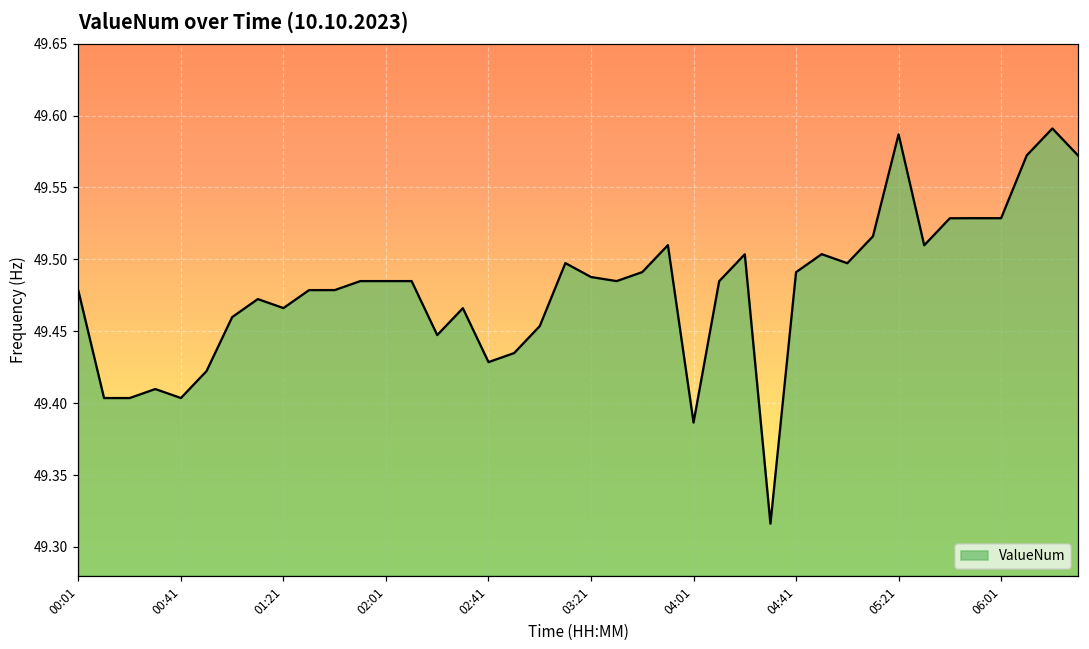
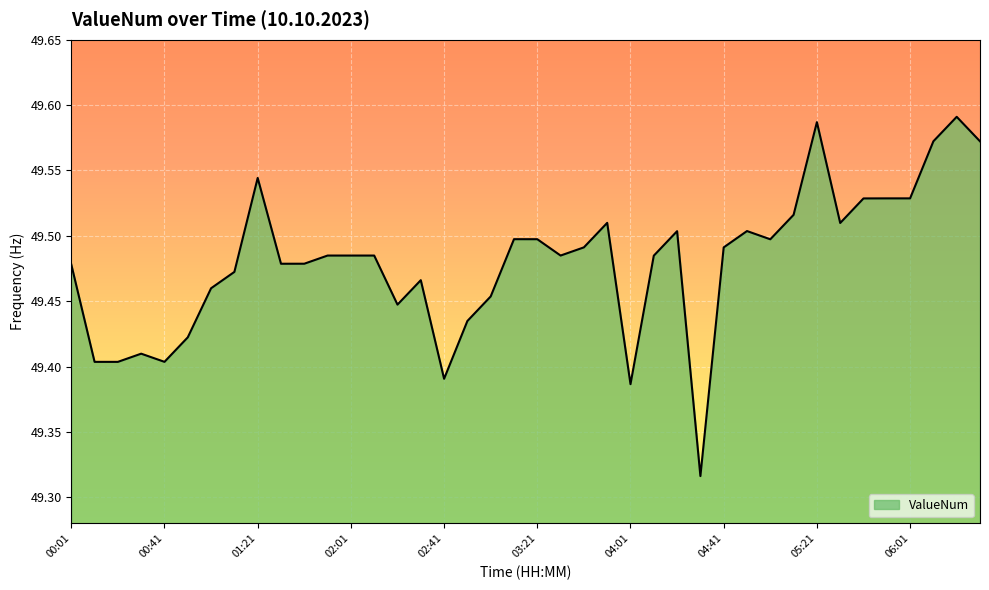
  {
    "00:01": 49.478,
    "00:41": 49.404,
-   "01:21": 49.466,
+   "01:21": 49.544,
    "02:01": 49.485,
-   "02:41": 49.429,
-   "03:21": 49.488,
+   "02:41": 49.391,
+   "03:21": 49.497,
    "04:01": 49.387,
    "04:41": 49.491,
    "05:21": 49.587,
    "06:01": 49.529
  }
